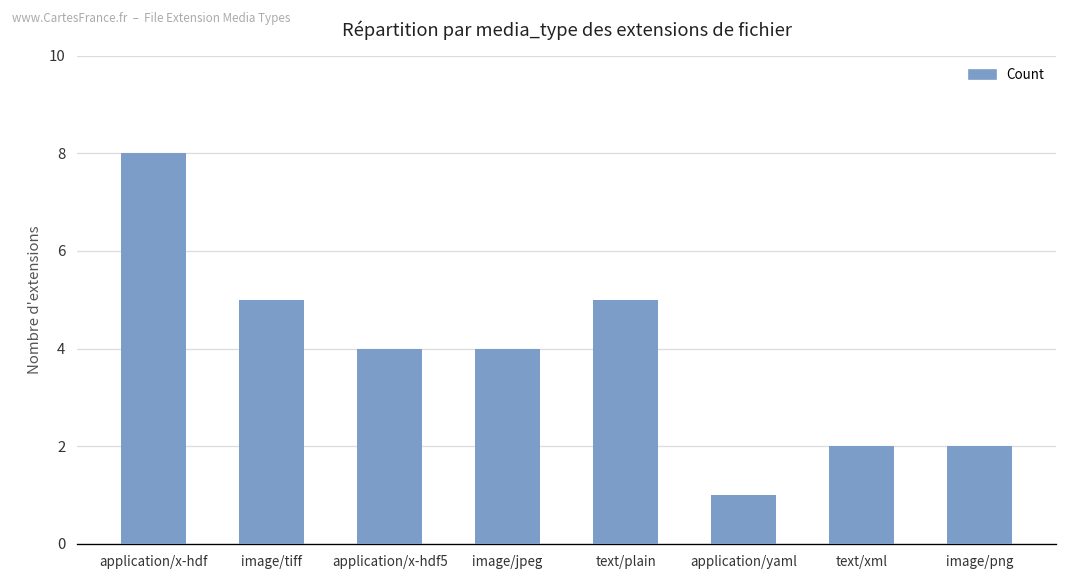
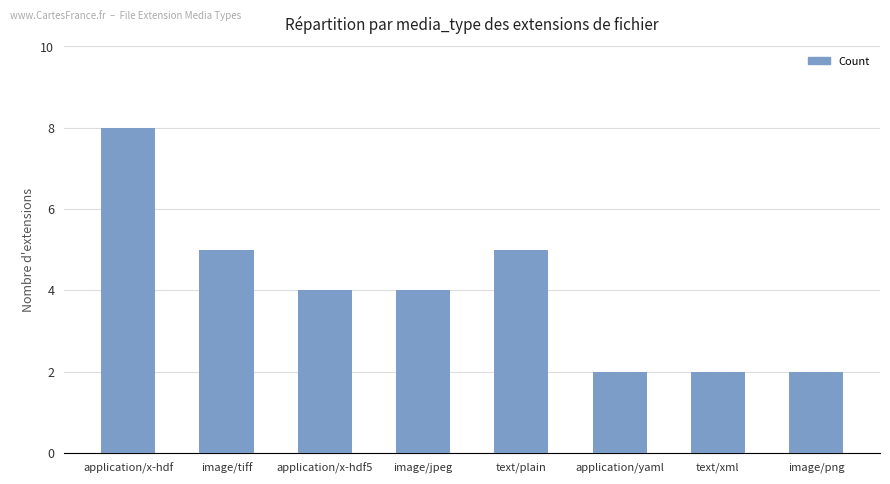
  {
    "application/x-hdf": 8,
    "image/tiff": 5,
    "application/x-hdf5": 4,
    "image/jpeg": 4,
    "text/plain": 5,
-   "application/yaml": 1,
+   "application/yaml": 2,
    "text/xml": 2,
    "image/png": 2
  }
